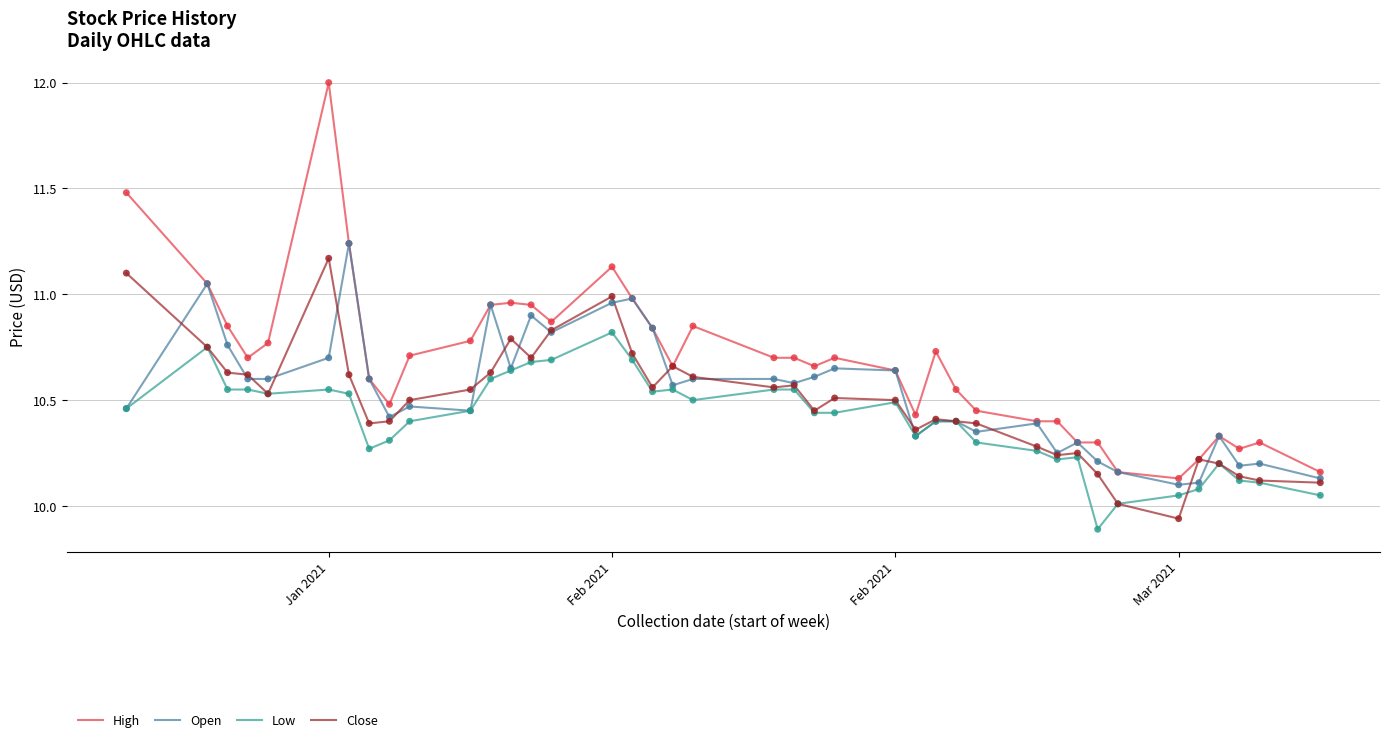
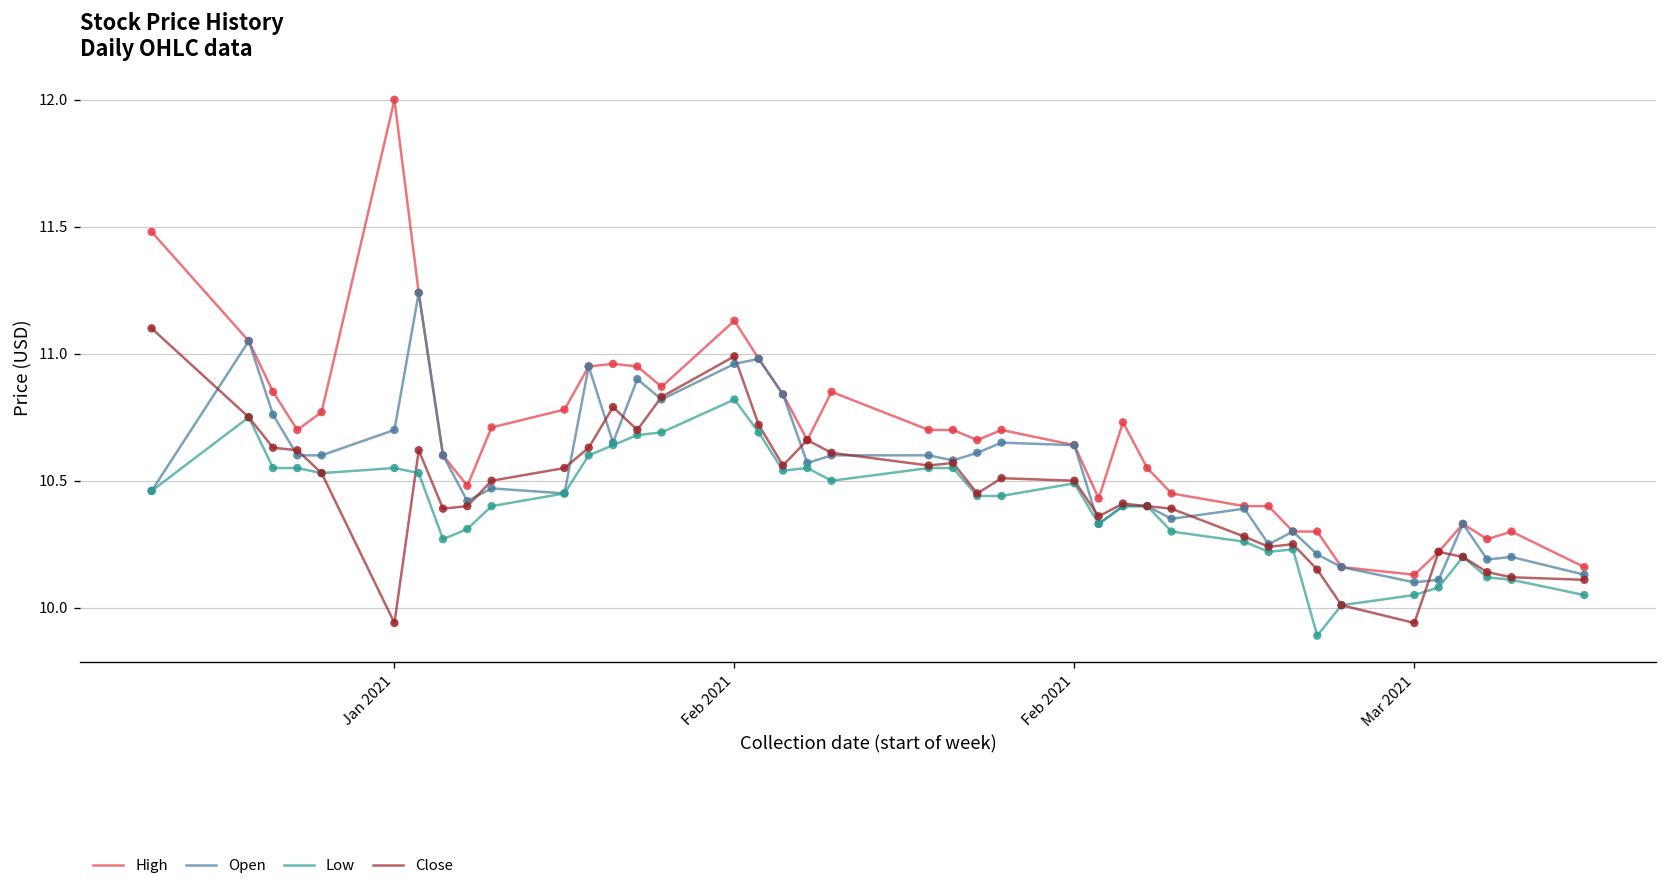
  {
    "High": {
      "Jan 2021": 12.00,
      "Mar 2021": 10.13
    },
    "Close": {
-     "Jan 2021": 11.17,
+     "Jan 2021": 9.94,
      "Mar 2021": 9.94
    }
  }
